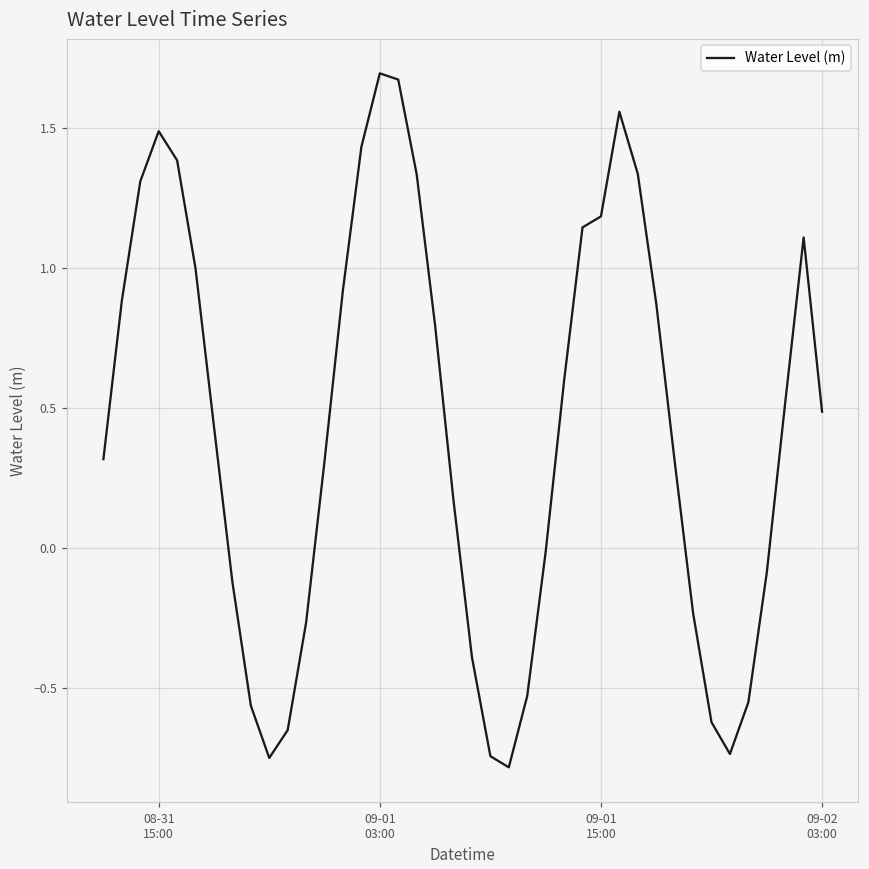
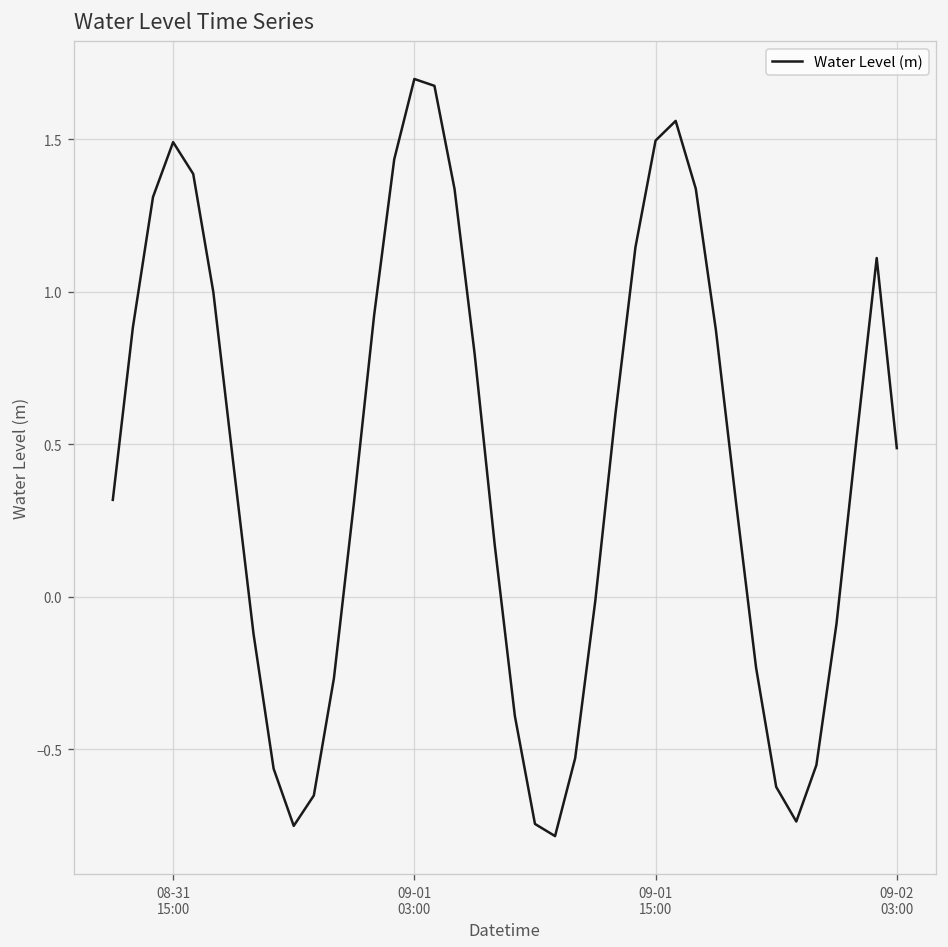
  {
    "08-31 15:00": 1.49,
    "09-01 03:00": 1.70,
-   "09-01 15:00": 1.19,
+   "09-01 15:00": 1.50,
    "09-02 03:00": 0.49
  }
